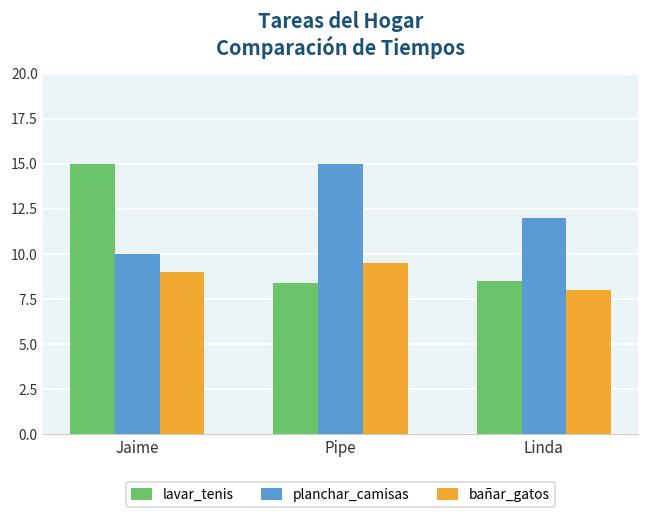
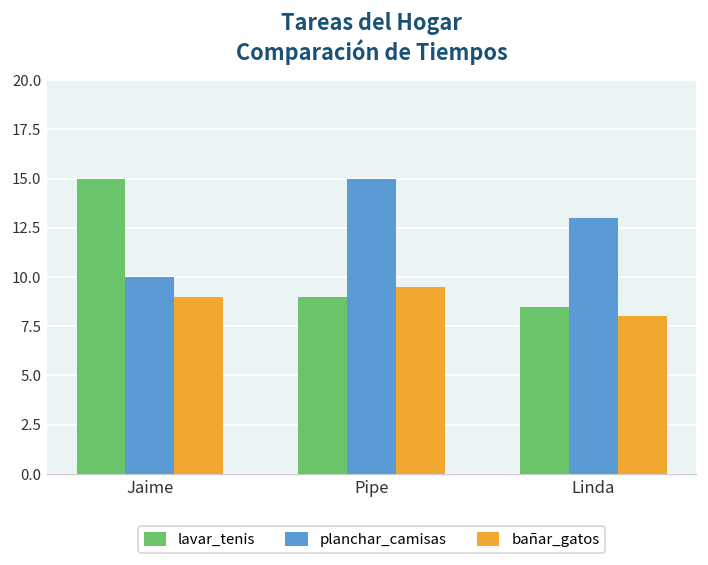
  {
    "lavar_tenis": {
      "Jaime": 15.0,
-     "Pipe": 8.4,
+     "Pipe": 9.0,
      "Linda": 8.5
    },
    "planchar_camisas": {
      "Jaime": 10,
      "Pipe": 15,
-     "Linda": 12
+     "Linda": 13
    },
    "bañar_gatos": {
      "Jaime": 9.0,
      "Pipe": 9.5,
      "Linda": 8.0
    }
  }
